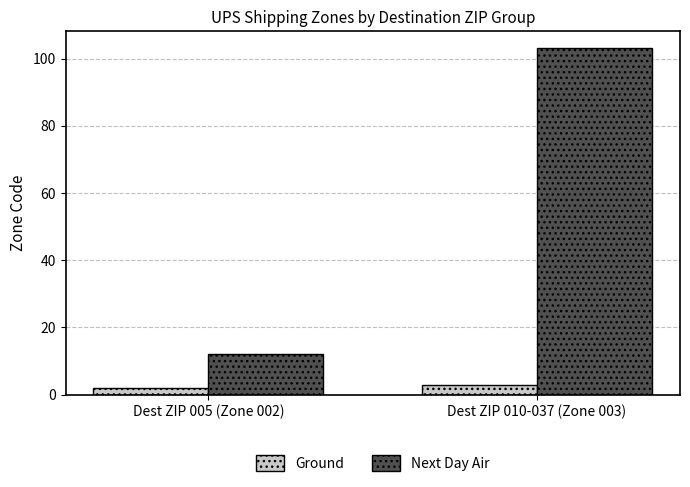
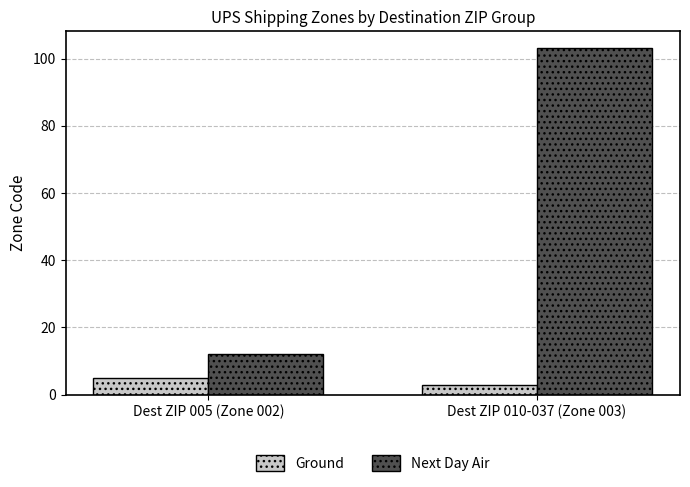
  {
    "Ground": {
-     "Dest ZIP 005 (Zone 002)": 2,
+     "Dest ZIP 005 (Zone 002)": 5,
      "Dest ZIP 010-037 (Zone 003)": 3
    },
    "Next Day Air": {
      "Dest ZIP 005 (Zone 002)": 12,
      "Dest ZIP 010-037 (Zone 003)": 103
    }
  }
